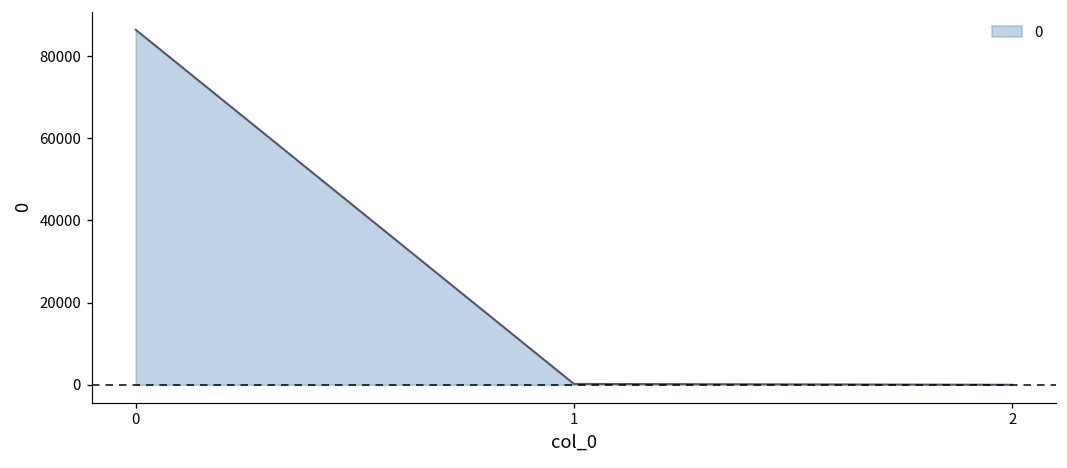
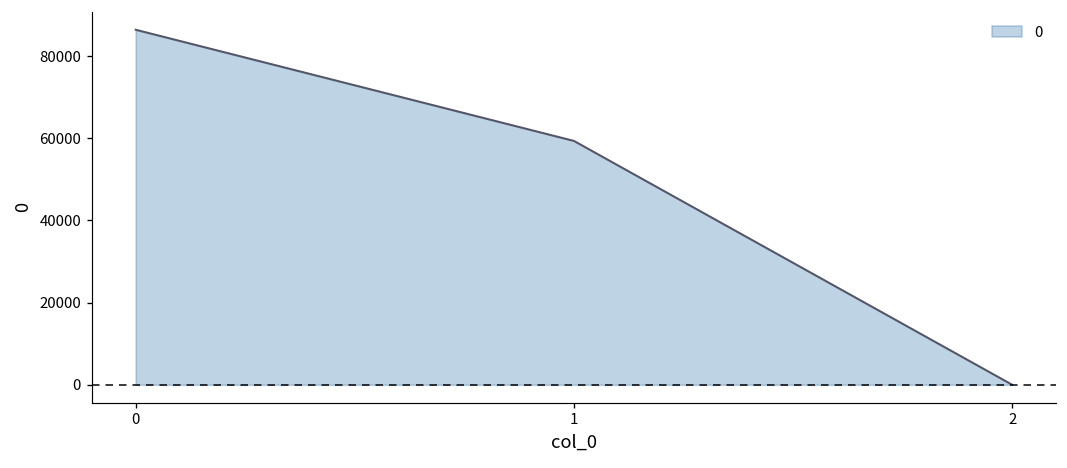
  {
    "0": 86000,
-   "1": 0,
+   "1": 59000,
    "2": 0
  }
